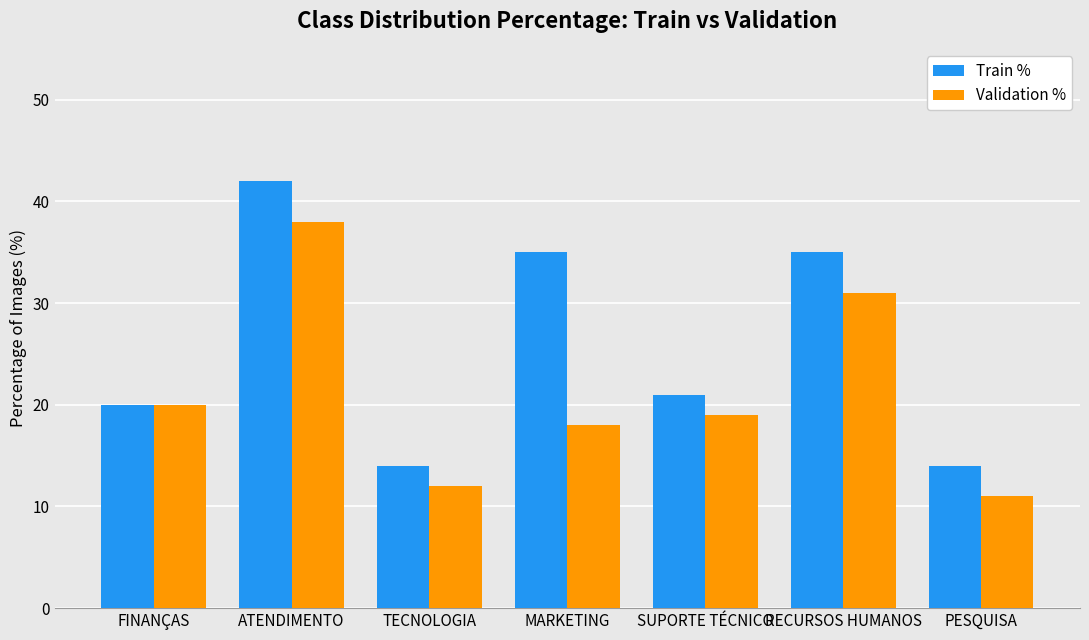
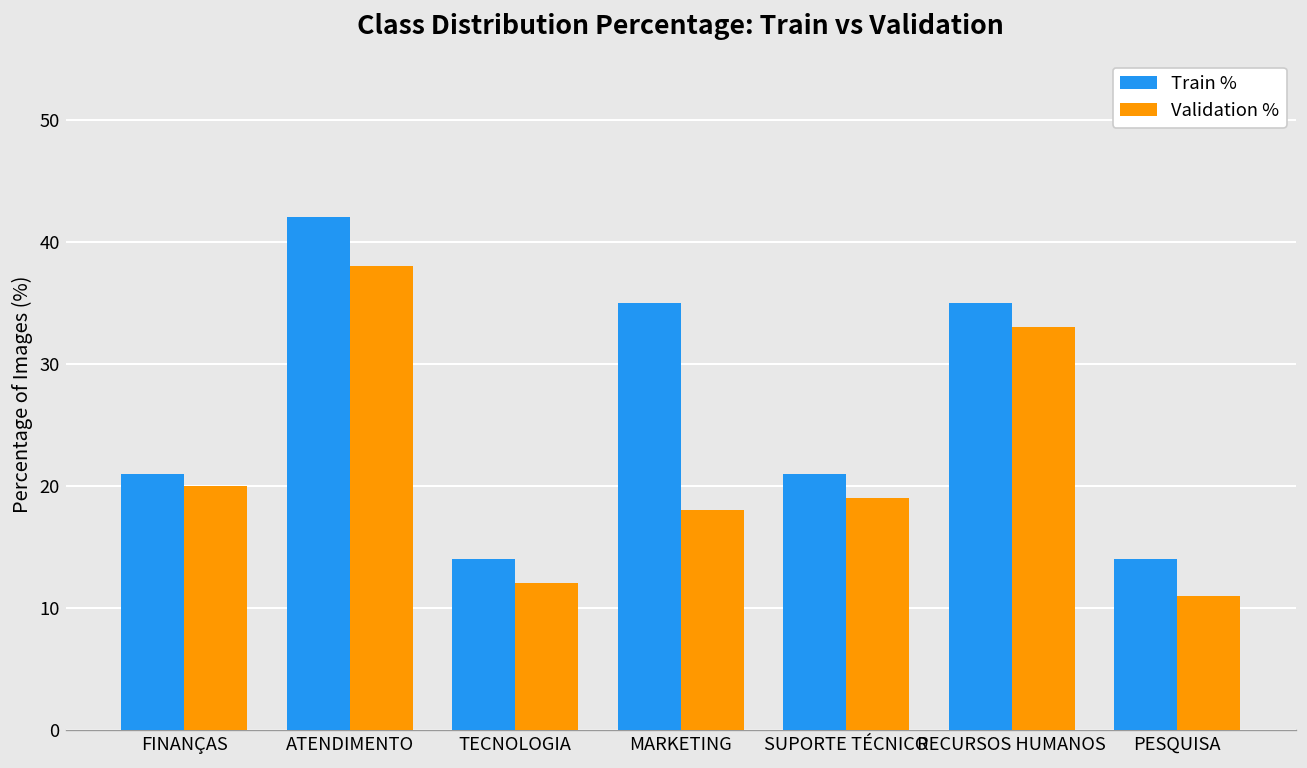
  {
    "Train %": {
-     "FINANÇAS": 20,
+     "FINANÇAS": 21,
      "ATENDIMENTO": 42,
      "TECNOLOGIA": 14,
      "MARKETING": 35,
      "SUPORTE TÉCNICO": 21,
      "RECURSOS HUMANOS": 35,
      "PESQUISA": 14
    },
    "Validation %": {
      "FINANÇAS": 20,
      "ATENDIMENTO": 38,
      "TECNOLOGIA": 12,
      "MARKETING": 18,
      "SUPORTE TÉCNICO": 19,
-     "RECURSOS HUMANOS": 31,
+     "RECURSOS HUMANOS": 33,
      "PESQUISA": 11
    }
  }
